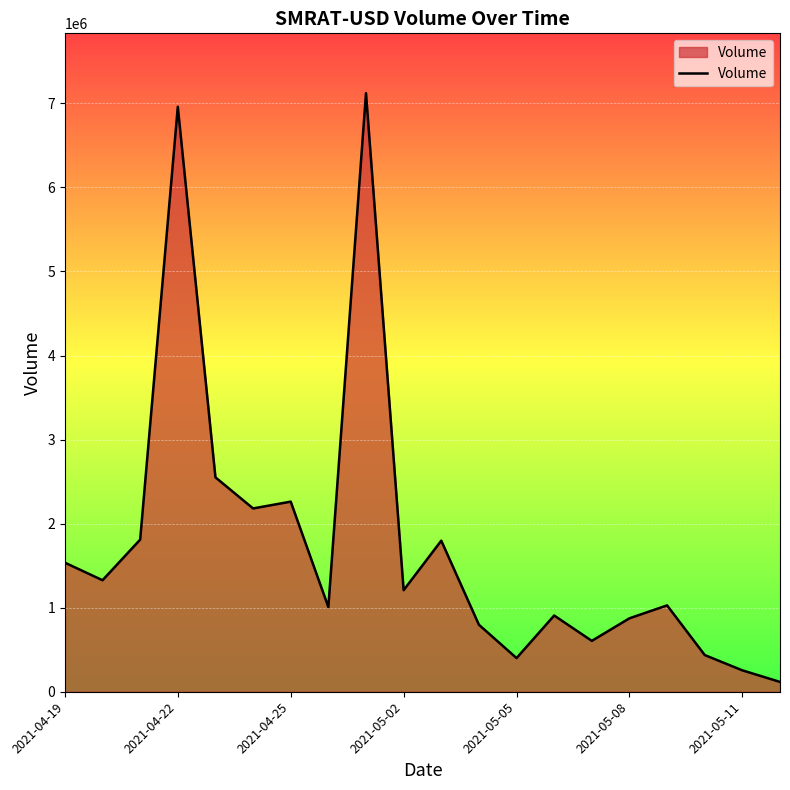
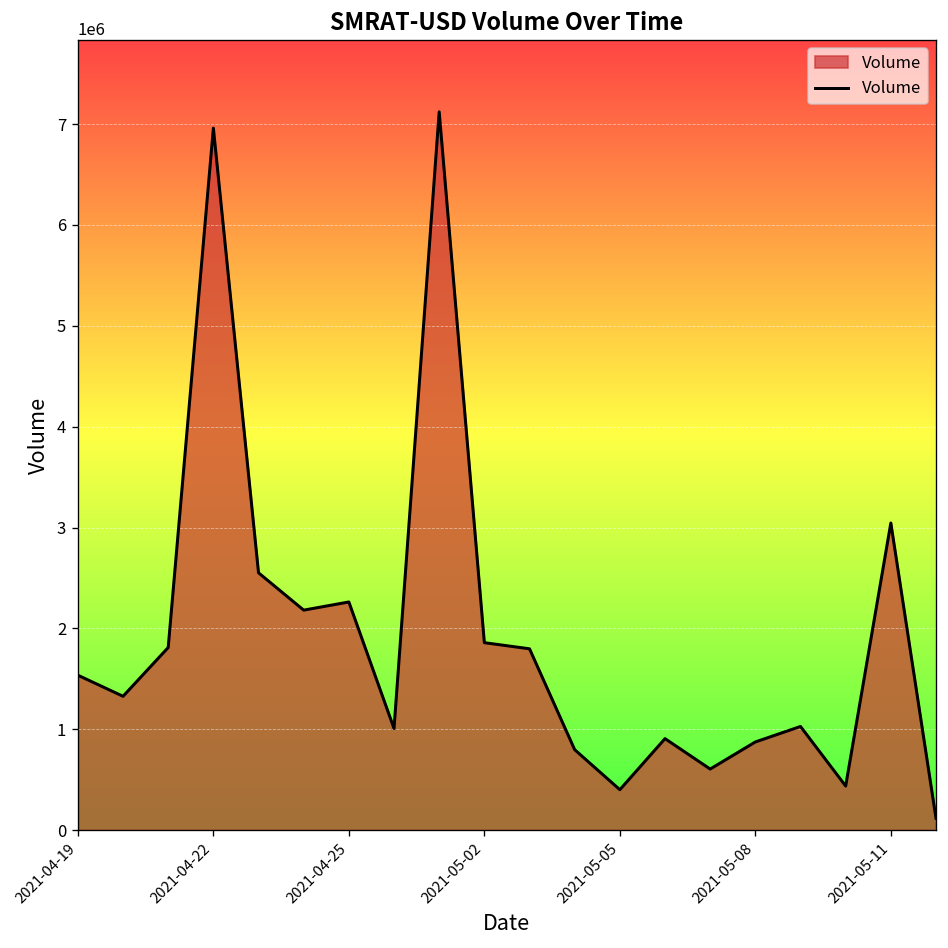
  {
    "2021-04-19": 1500000,
    "2021-04-22": 7000000,
    "2021-04-25": 2300000,
-   "2021-05-02": 1200000,
+   "2021-05-02": 1900000,
    "2021-05-05": 400000,
    "2021-05-08": 900000,
-   "2021-05-11": 300000
+   "2021-05-11": 3000000
  }
